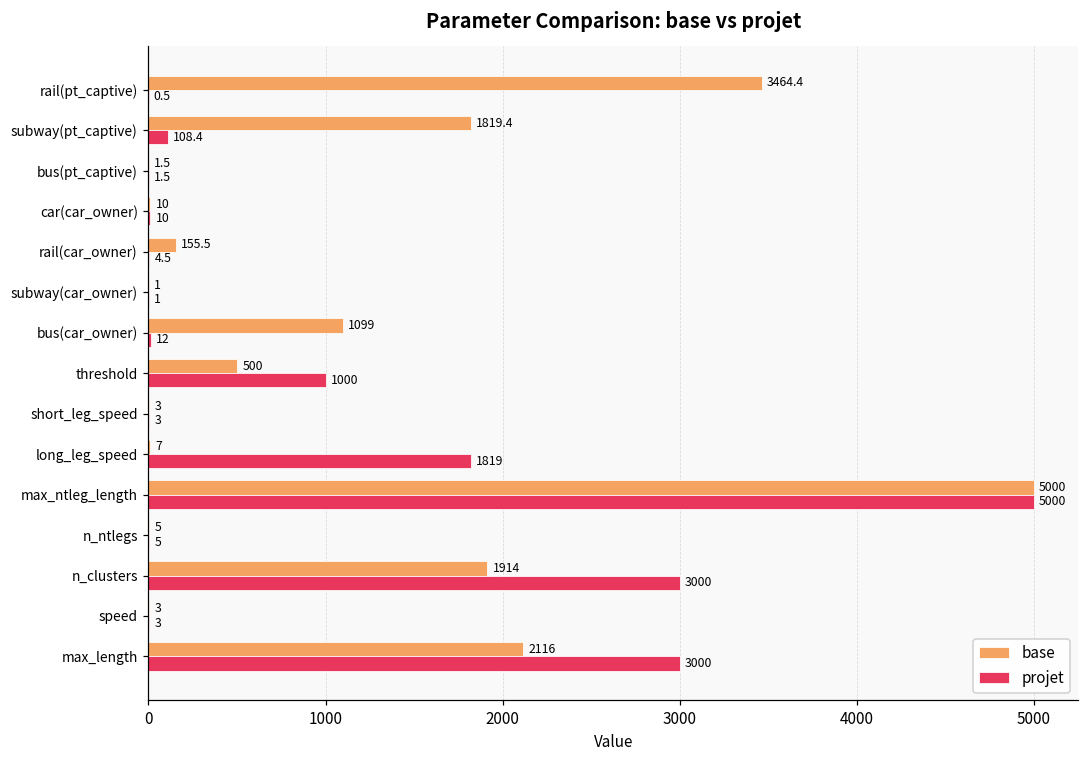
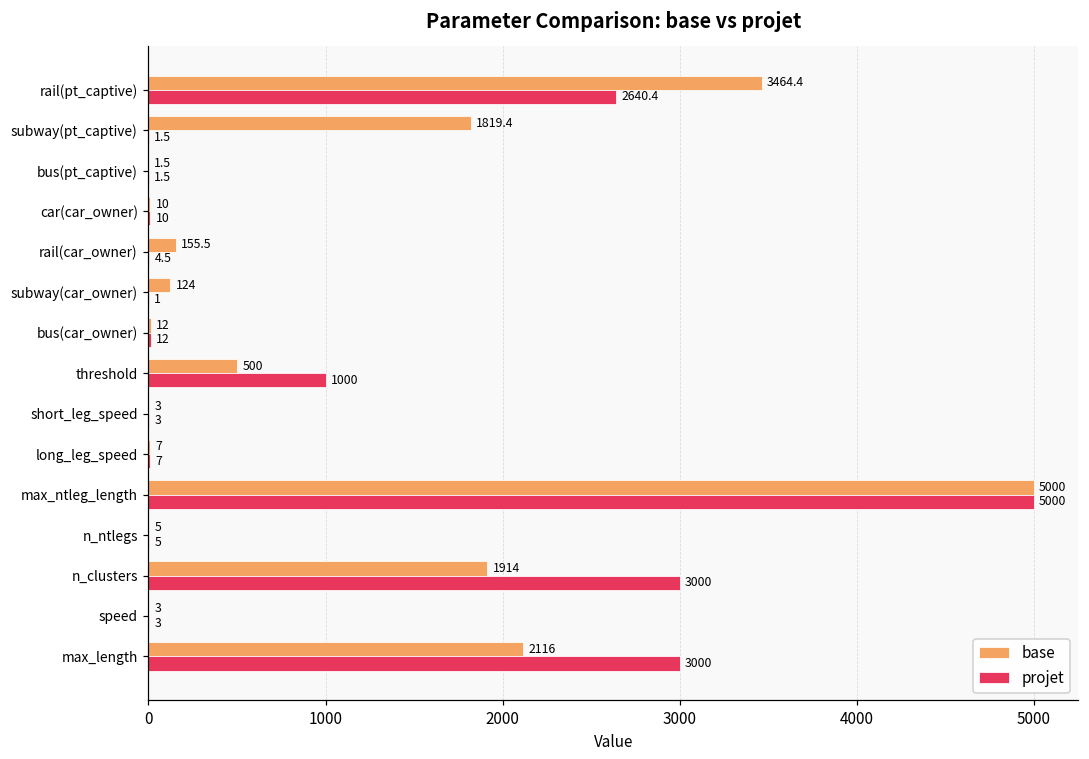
  {
    "base": {
      "rail(pt_captive)": 3464.4,
      "subway(pt_captive)": 1819.4,
      "bus(pt_captive)": 1.5,
      "car(car_owner)": 10,
      "rail(car_owner)": 155.5,
-     "subway(car_owner)": 1,
-     "bus(car_owner)": 1099,
+     "subway(car_owner)": 124,
+     "bus(car_owner)": 12,
      "threshold": 500,
      "short_leg_speed": 3,
      "long_leg_speed": 7,
      "max_ntleg_length": 5000,
      "n_ntlegs": 5,
      "n_clusters": 1914,
      "speed": 3,
      "max_length": 2116
    },
    "projet": {
-     "rail(pt_captive)": 0.5,
-     "subway(pt_captive)": 108.4,
+     "rail(pt_captive)": 2640.4,
+     "subway(pt_captive)": 1.5,
      "bus(pt_captive)": 1.5,
      "car(car_owner)": 10,
      "rail(car_owner)": 4.5,
      "subway(car_owner)": 1,
      "bus(car_owner)": 12,
      "threshold": 1000,
      "short_leg_speed": 3,
-     "long_leg_speed": 1819,
+     "long_leg_speed": 7,
      "max_ntleg_length": 5000,
      "n_ntlegs": 5,
      "n_clusters": 3000,
      "speed": 3,
      "max_length": 3000
    }
  }
